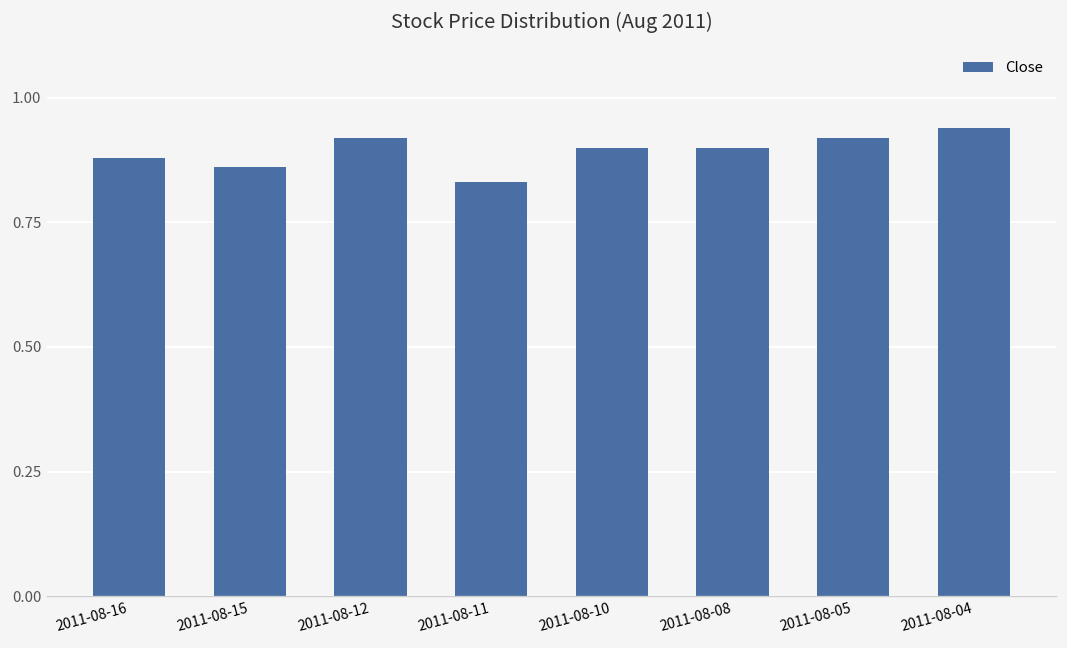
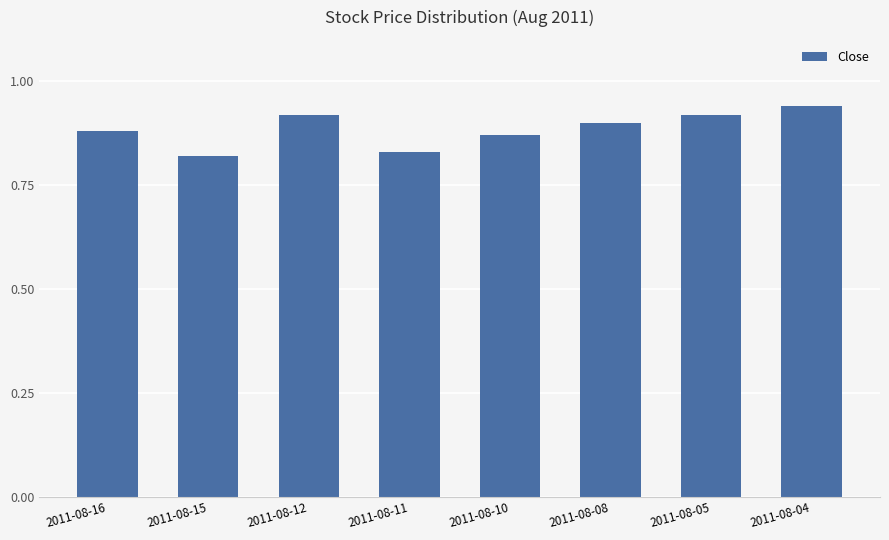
  {
    "2011-08-16": 0.88,
-   "2011-08-15": 0.86,
+   "2011-08-15": 0.82,
    "2011-08-12": 0.92,
    "2011-08-11": 0.83,
-   "2011-08-10": 0.90,
+   "2011-08-10": 0.87,
    "2011-08-08": 0.90,
    "2011-08-05": 0.92,
    "2011-08-04": 0.94
  }
